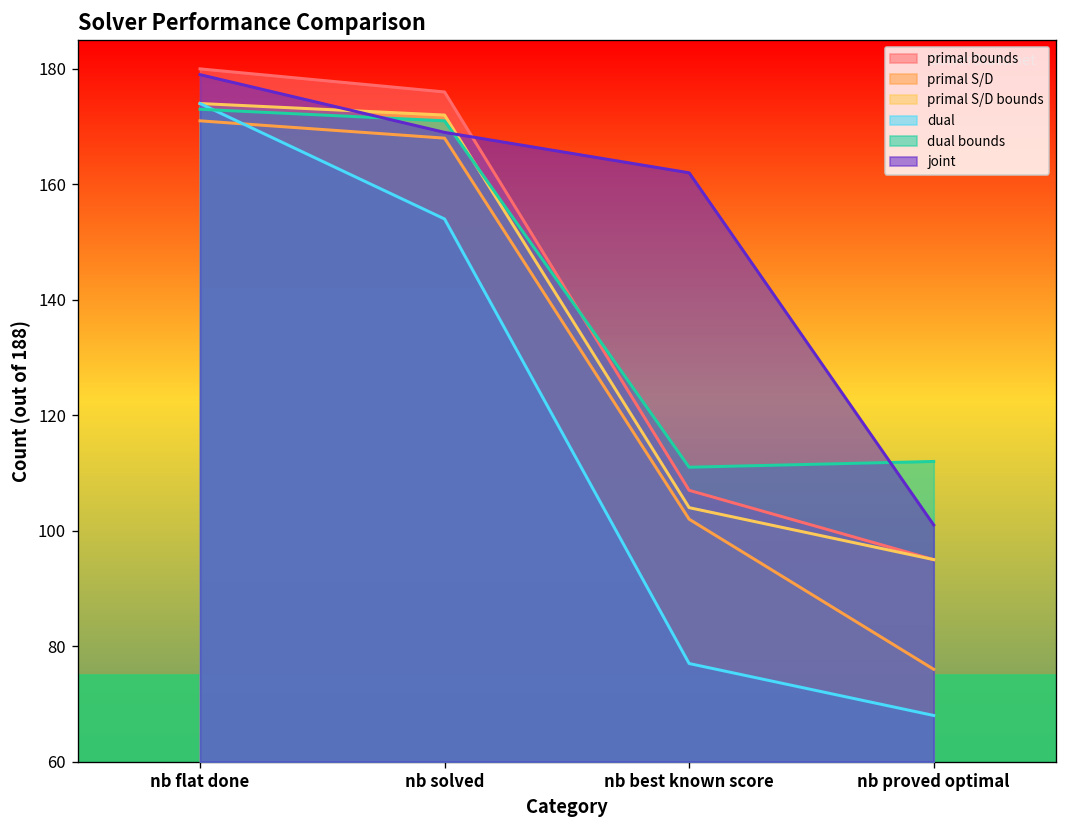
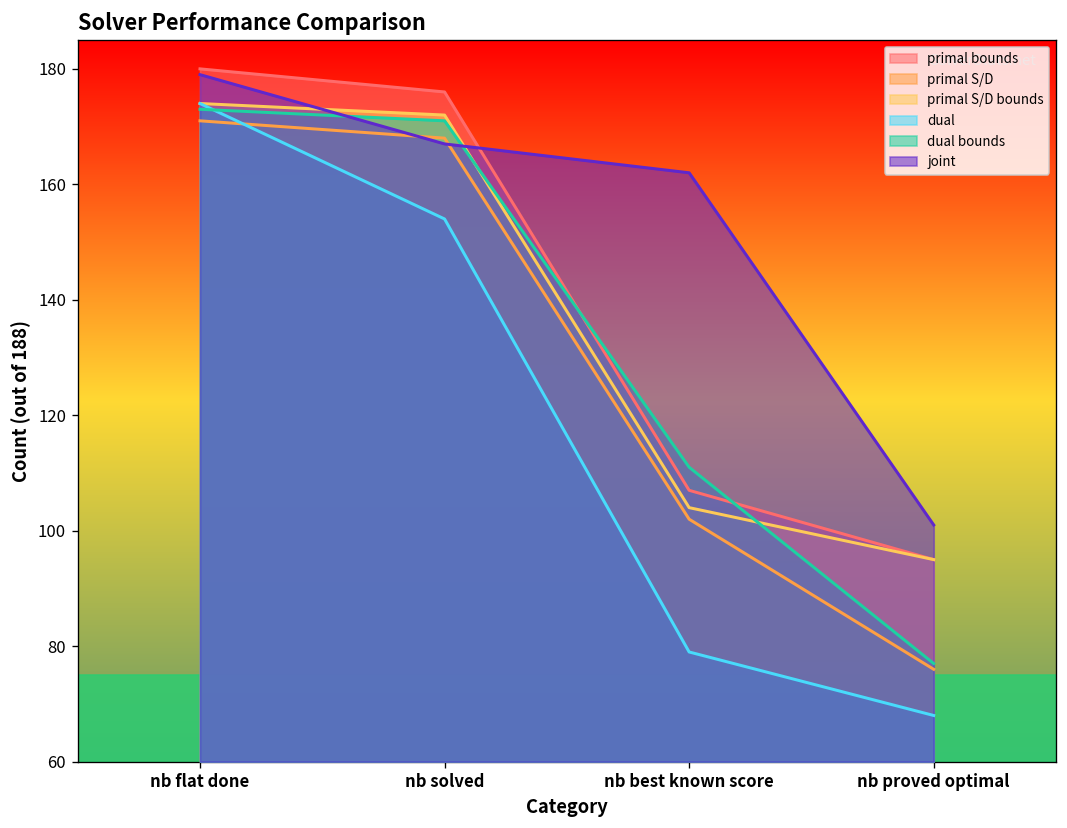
  {
    "dual": {
      "nb solved": 154,
-     "nb best known score": 77
+     "nb best known score": 79
    },
    "dual bounds": {
      "nb flat done": 173,
      "nb solved": 171,
      "nb best known score": 111,
-     "nb proved optimal": 112
+     "nb proved optimal": 77
    },
    "joint": {
      "nb flat done": 179,
-     "nb solved": 169,
+     "nb solved": 167,
      "nb best known score": 162,
      "nb proved optimal": 101
    }
  }
